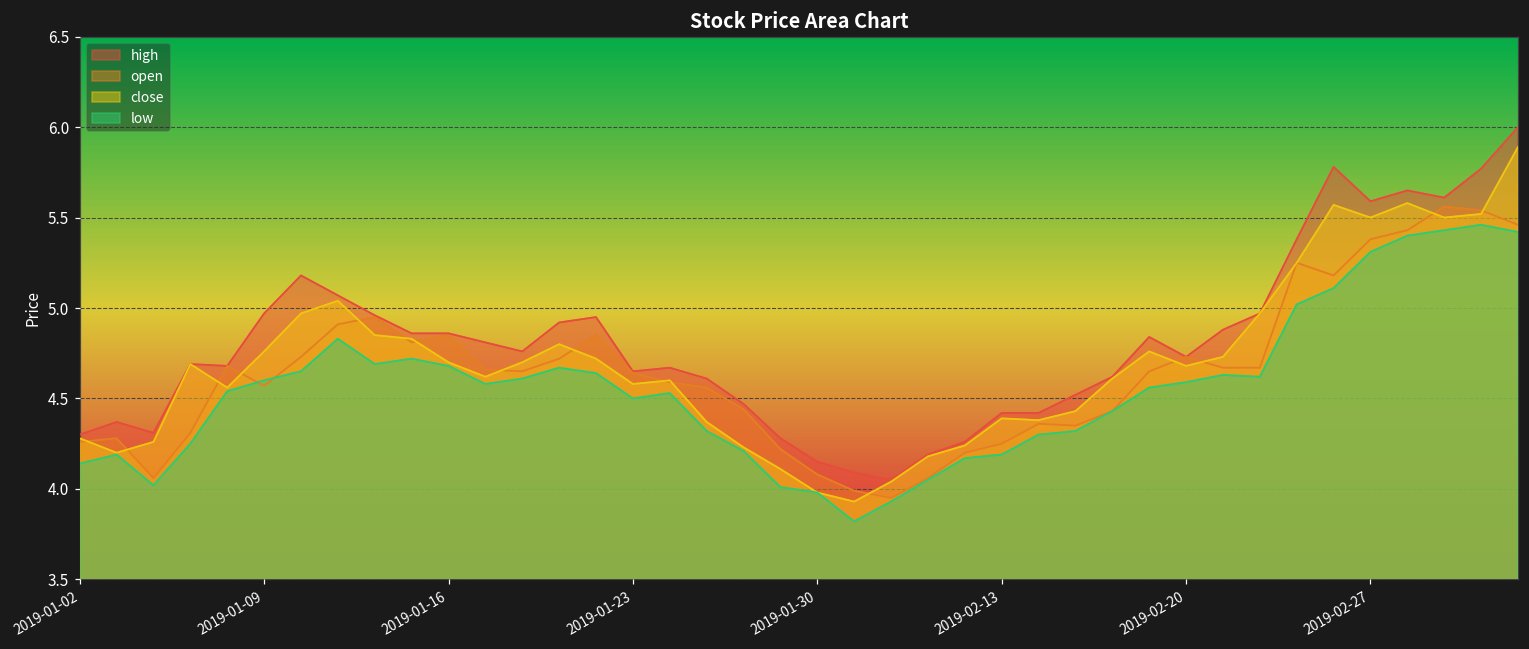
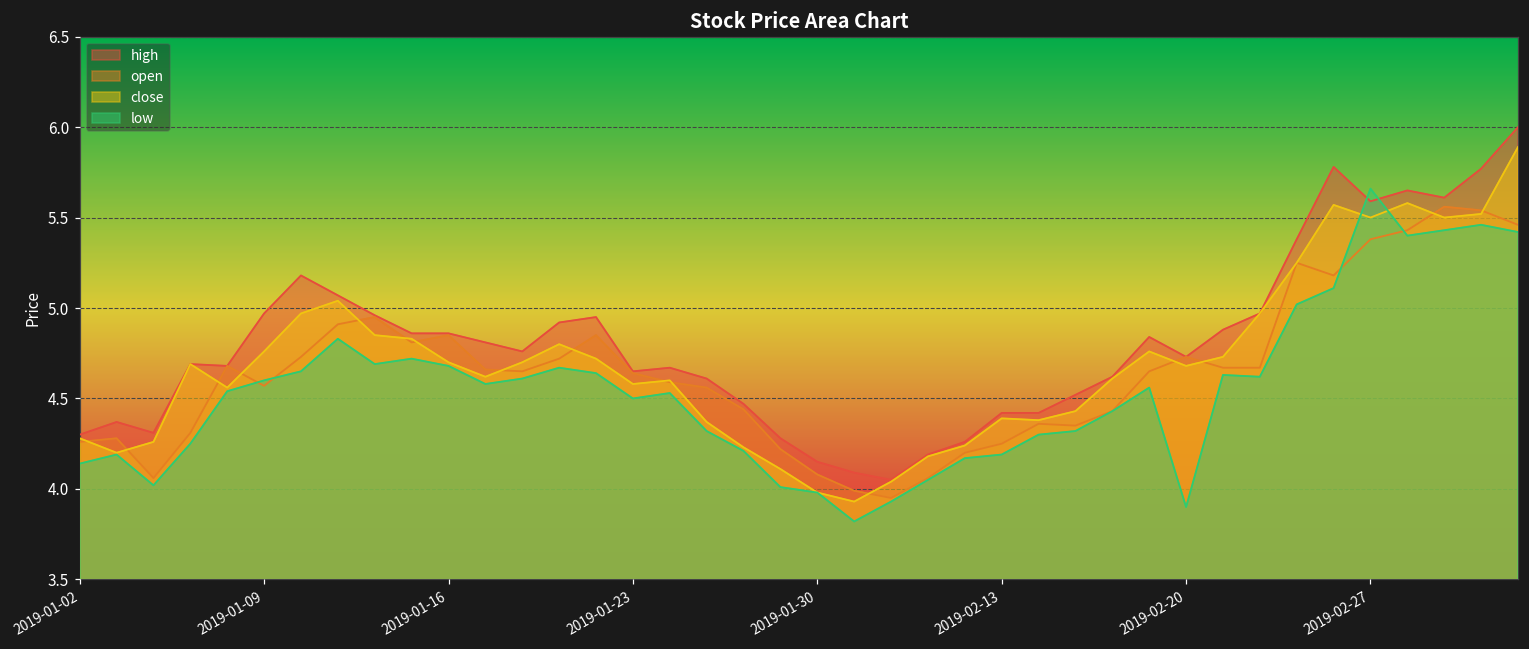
  {
    "low": {
      "2019-01-02": 4.14,
      "2019-01-09": 4.60,
      "2019-01-16": 4.68,
      "2019-01-23": 4.50,
      "2019-02-13": 4.19,
-     "2019-02-20": 4.59,
-     "2019-02-27": 5.31
+     "2019-02-20": 3.90,
+     "2019-02-27": 5.66
    }
  }
